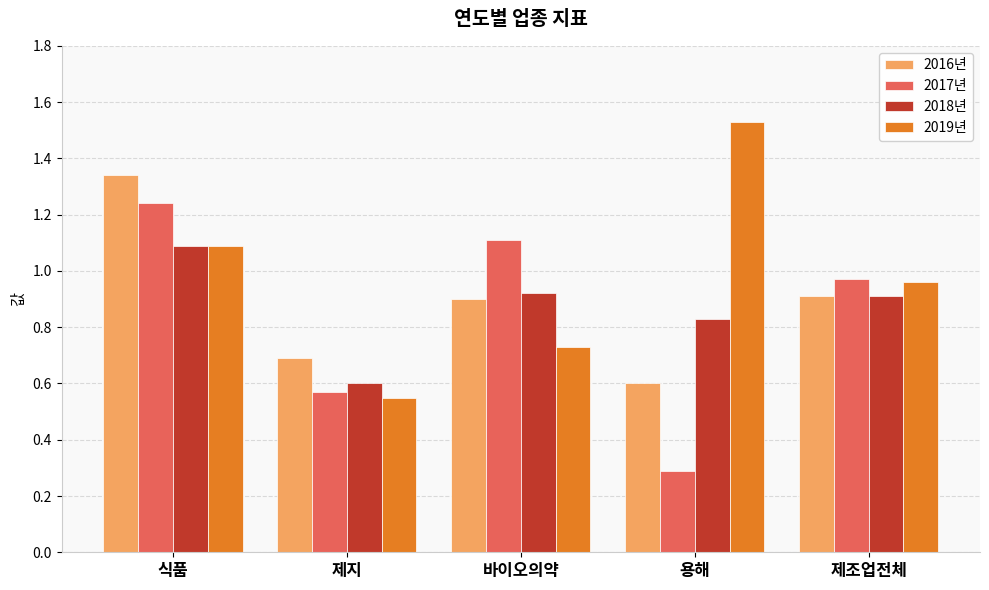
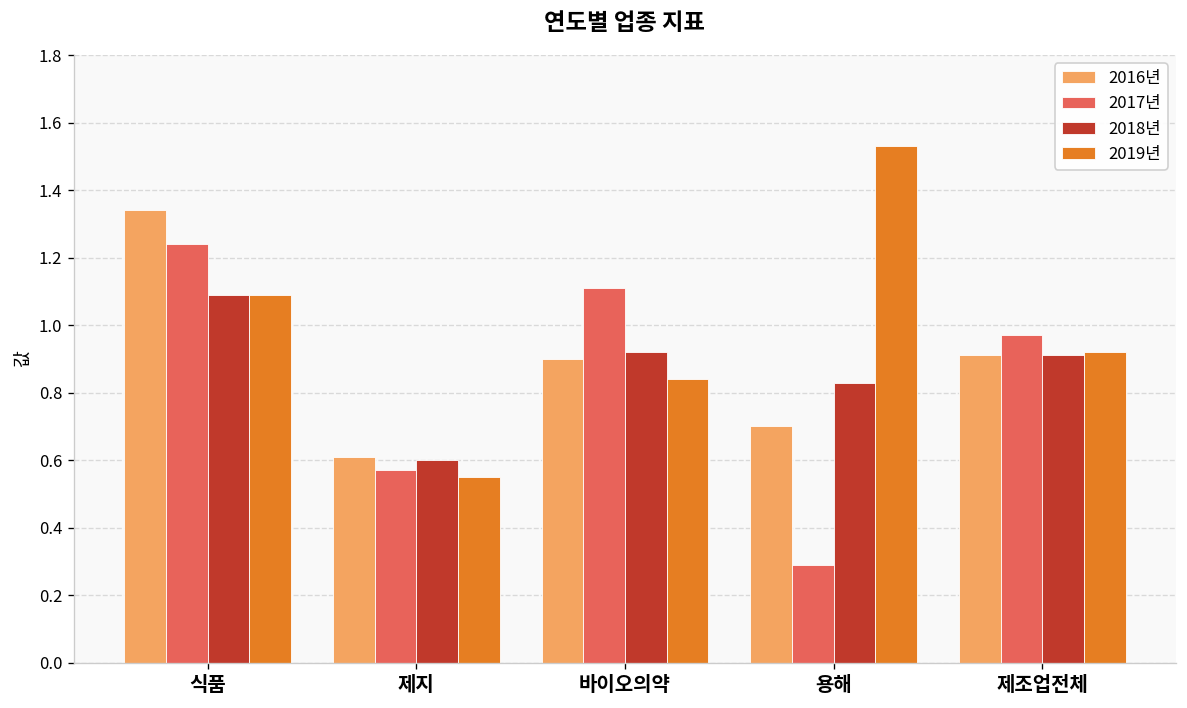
  {
    "2016년": {
      "식품": 1.34,
-     "제지": 0.69,
+     "제지": 0.61,
      "바이오의약": 0.90,
-     "용해": 0.6,
+     "용해": 0.7,
      "제조업전체": 0.91
    },
    "2017년": {
      "식품": 1.24,
      "제지": 0.57,
      "바이오의약": 1.11,
      "용해": 0.29,
      "제조업전체": 0.97
    },
    "2018년": {
      "식품": 1.09,
      "제지": 0.60,
      "바이오의약": 0.92,
      "용해": 0.83,
      "제조업전체": 0.91
    },
    "2019년": {
      "식품": 1.09,
      "제지": 0.55,
-     "바이오의약": 0.73,
+     "바이오의약": 0.84,
      "용해": 1.53,
-     "제조업전체": 0.96
+     "제조업전체": 0.92
    }
  }
